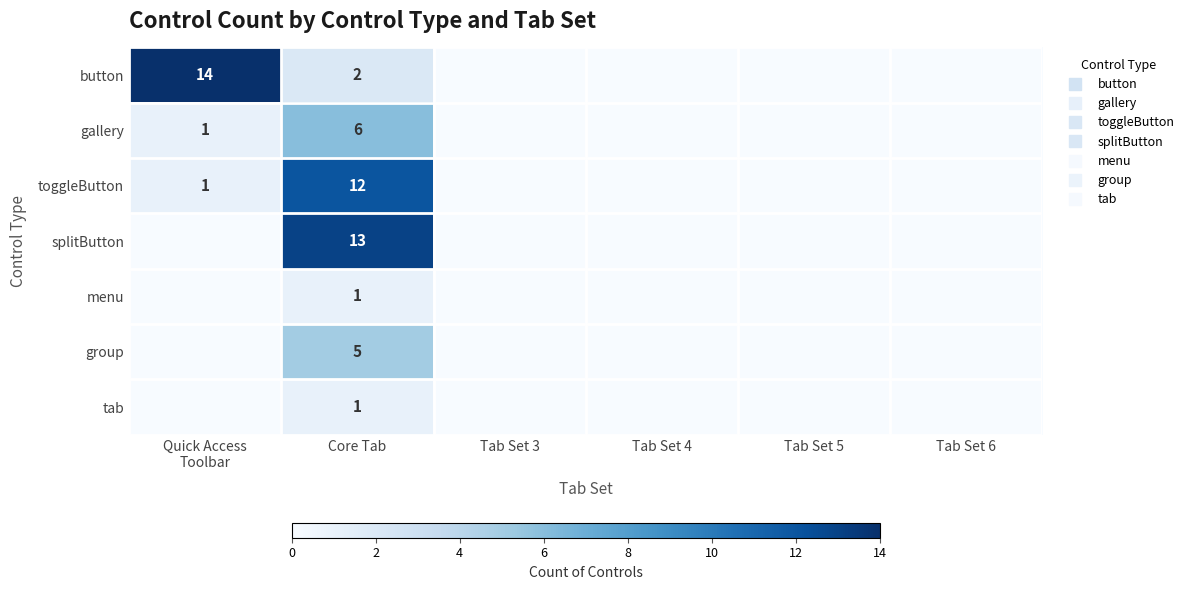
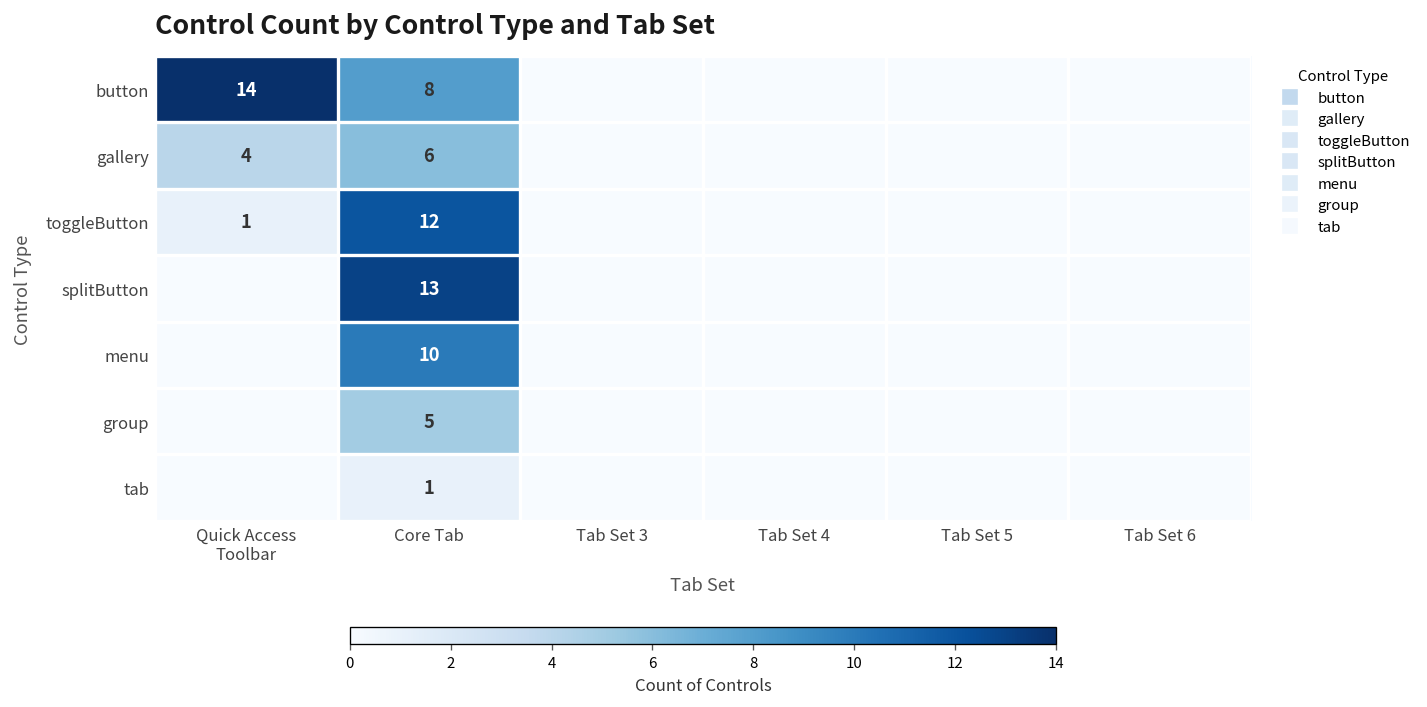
  {
    "button": {
      "Quick Access Toolbar": 14,
-     "Core Tab": 2
+     "Core Tab": 8
    },
    "gallery": {
-     "Quick Access Toolbar": 1,
+     "Quick Access Toolbar": 4,
      "Core Tab": 6
    },
    "toggleButton": {
      "Quick Access Toolbar": 1,
      "Core Tab": 12
    },
    "splitButton": {
      "Core Tab": 13
    },
    "menu": {
-     "Core Tab": 1
+     "Core Tab": 10
    },
    "group": {
      "Core Tab": 5
    },
    "tab": {
      "Core Tab": 1
    }
  }
